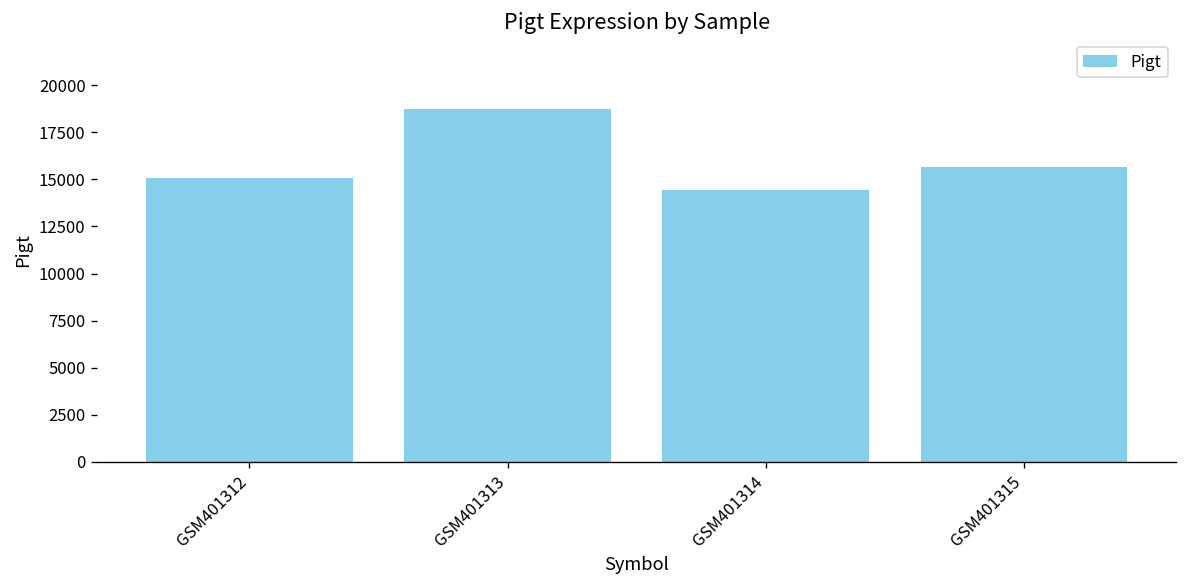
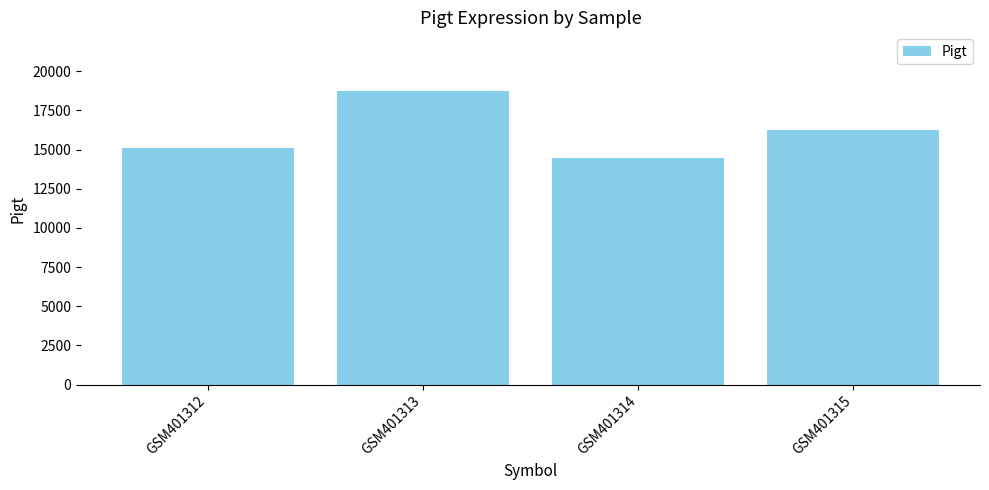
  {
    "GSM401312": 15100,
    "GSM401313": 18700,
    "GSM401314": 14400,
-   "GSM401315": 15700
+   "GSM401315": 16300
  }
